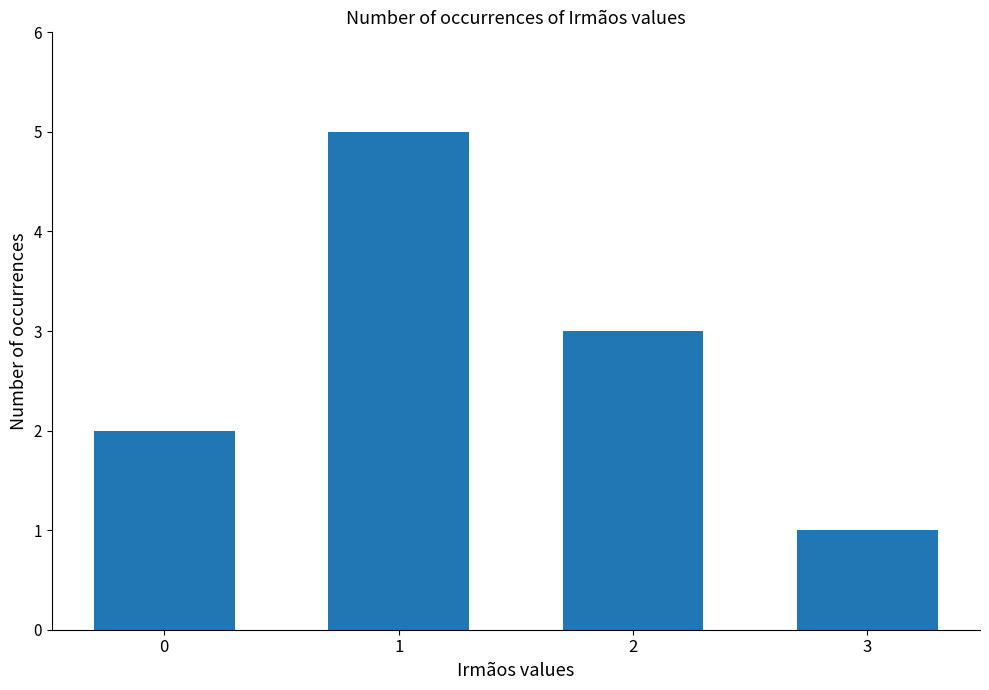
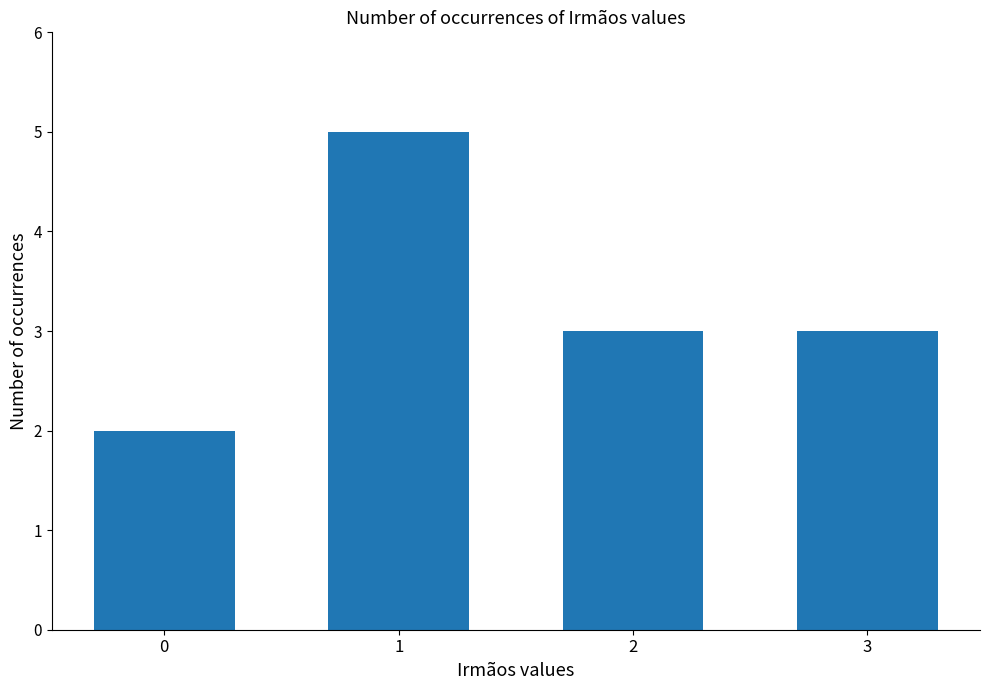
  {
    "0": 2,
    "1": 5,
    "2": 3,
-   "3": 1
+   "3": 3
  }
